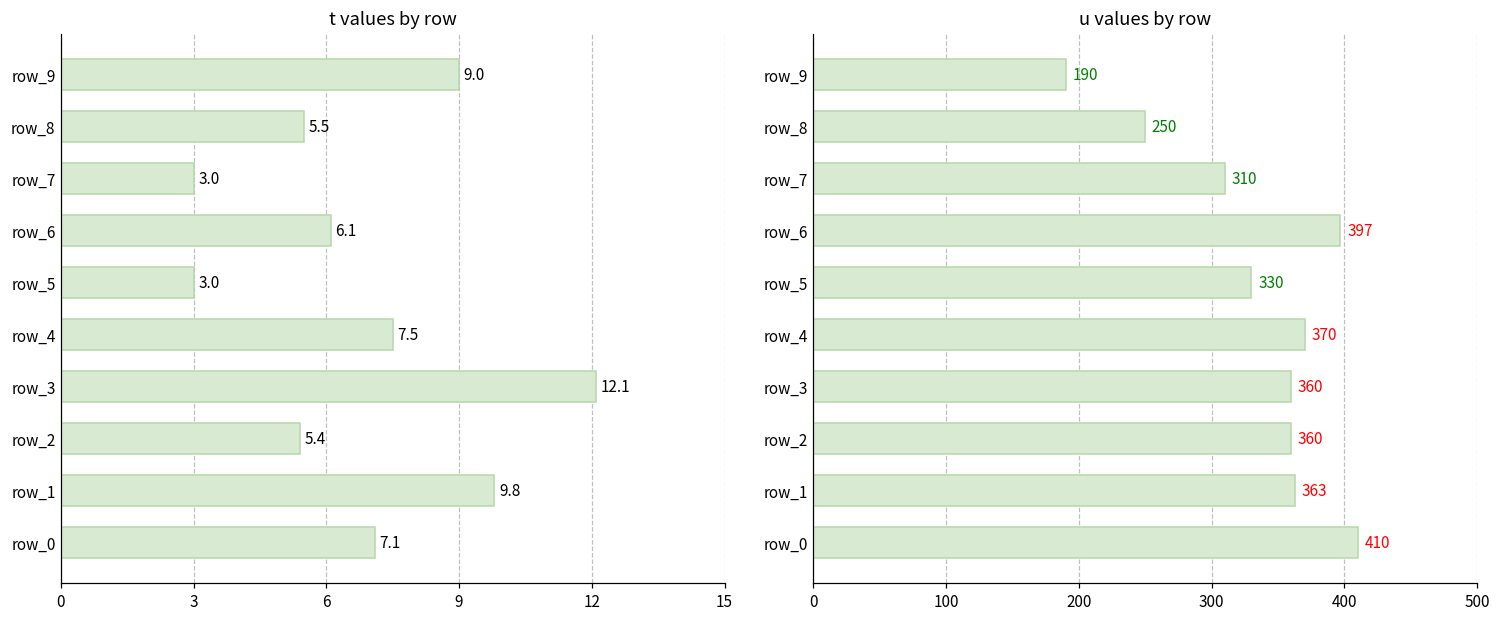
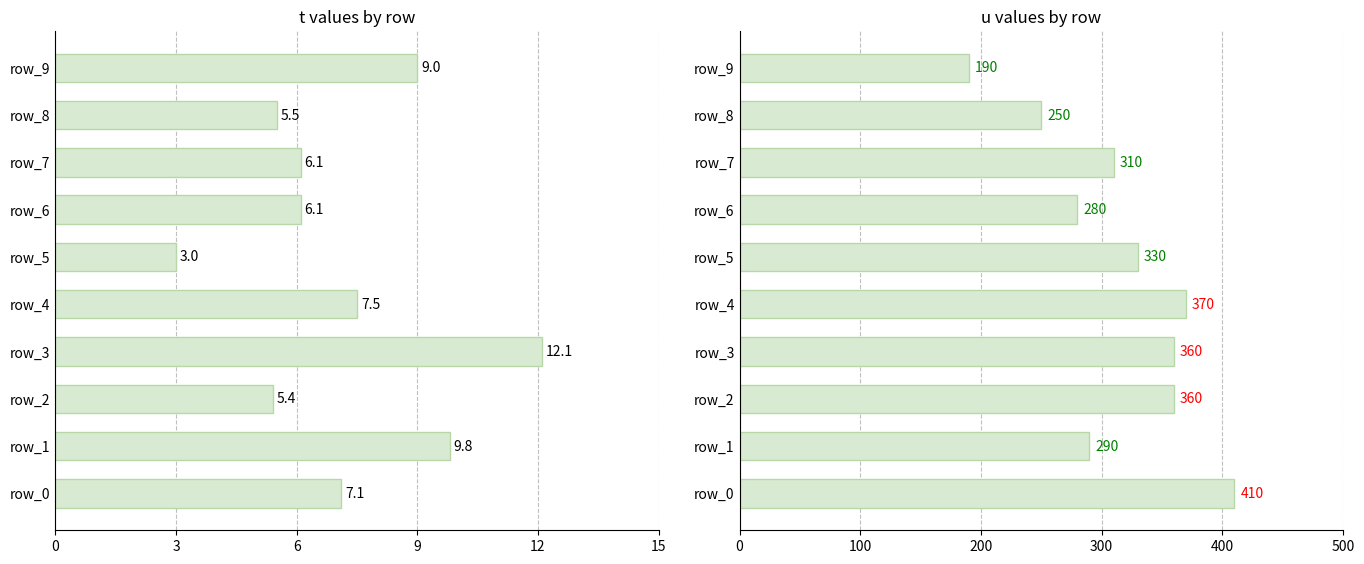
  {
    "t values by row": {
      "row_9": 9.0,
      "row_8": 5.5,
-     "row_7": 3.0,
+     "row_7": 6.1,
      "row_6": 6.1,
      "row_5": 3.0,
      "row_4": 7.5,
      "row_3": 12.1,
      "row_2": 5.4,
      "row_1": 9.8,
      "row_0": 7.1
    },
    "u values by row": {
      "row_9": 190,
      "row_8": 250,
      "row_7": 310,
-     "row_6": 397,
+     "row_6": 280,
      "row_5": 330,
      "row_4": 370,
      "row_3": 360,
      "row_2": 360,
-     "row_1": 363,
+     "row_1": 290,
      "row_0": 410
    }
  }
